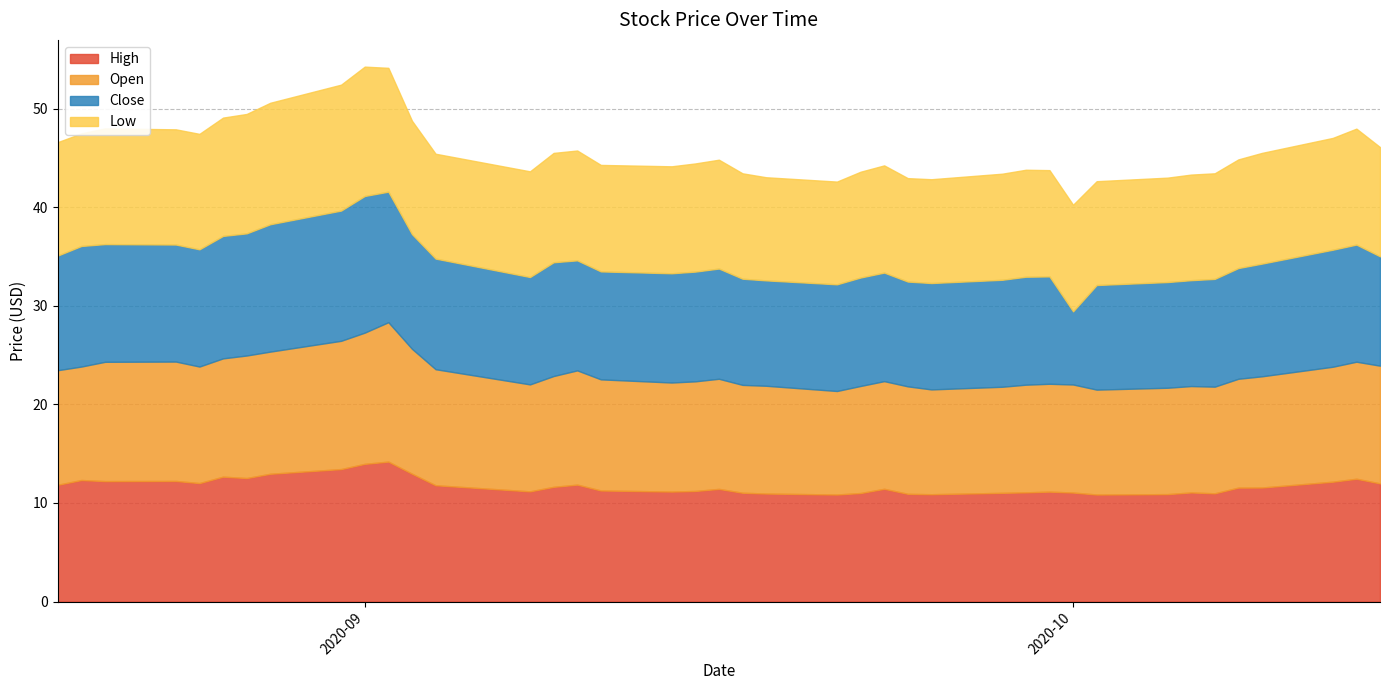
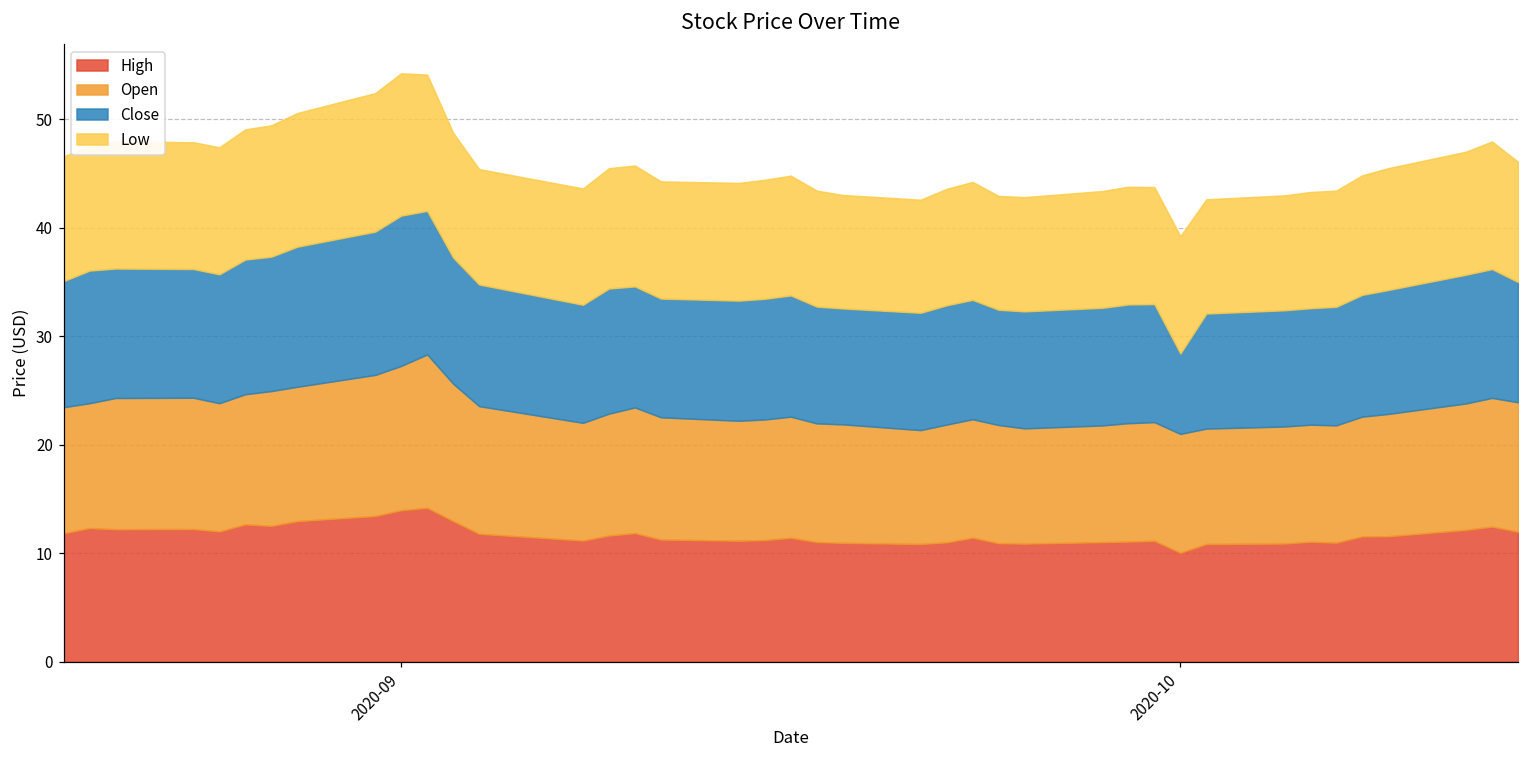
  {
    "High": {
      "2020-09": 14,
-     "2020-10": 11
+     "2020-10": 10
    },
    "Close": {
      "2020-09": 14,
      "2020-10": 7
    }
  }
